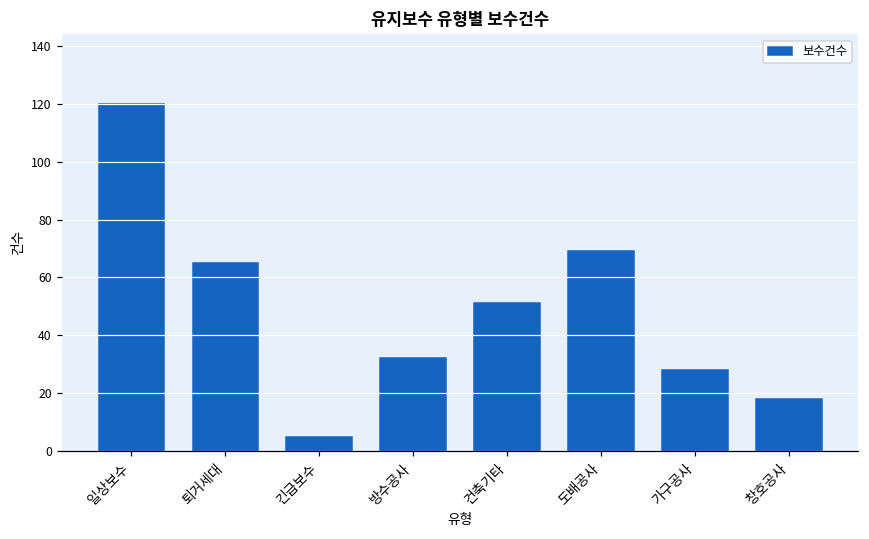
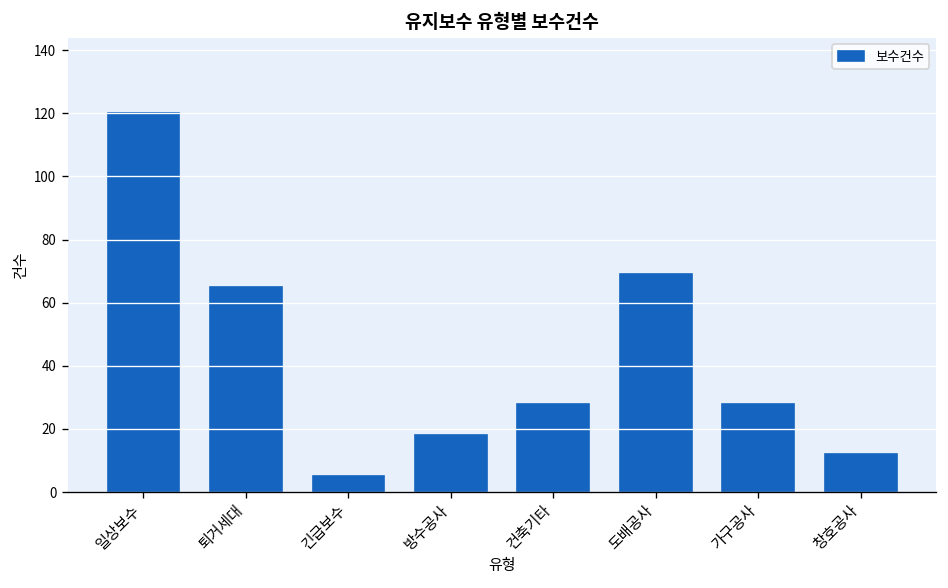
  {
    "일상보수": 120,
    "퇴거세대": 65,
    "긴급보수": 5,
-   "방수공사": 32,
-   "건축기타": 51,
+   "방수공사": 18,
+   "건축기타": 28,
    "도배공사": 69,
    "가구공사": 28,
-   "창호공사": 18
+   "창호공사": 12
  }
